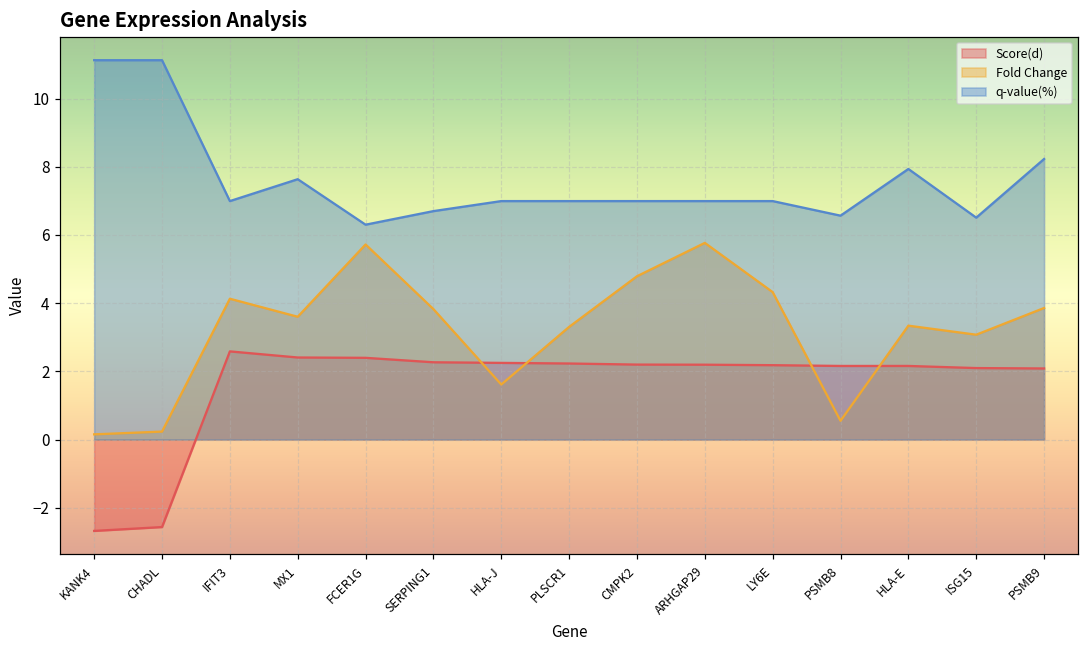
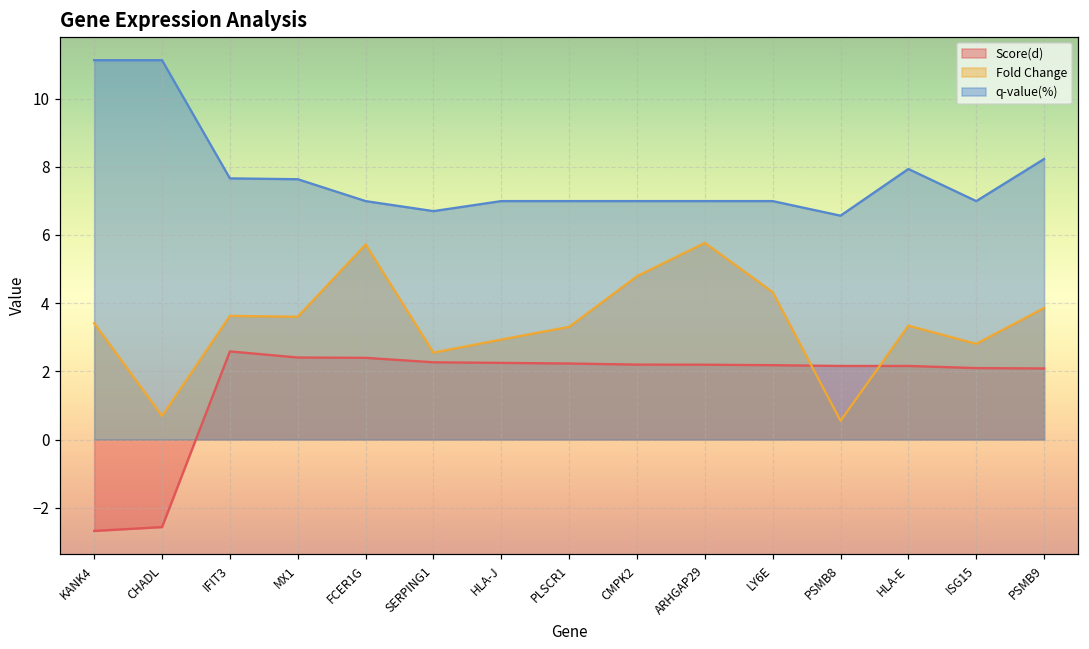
  {
    "Fold Change": {
-     "KANK4": 0.2,
-     "CHADL": 0.2,
-     "IFIT3": 4.1,
+     "KANK4": 3.4,
+     "CHADL": 0.7,
+     "IFIT3": 3.6,
      "MX1": 3.6,
      "FCER1G": 5.7,
-     "SERPING1": 3.8,
-     "HLA-J": 1.6,
+     "SERPING1": 2.5,
+     "HLA-J": 2.9,
      "PLSCR1": 3.3,
      "CMPK2": 4.8,
      "ARHGAP29": 5.8,
      "LY6E": 4.3,
      "PSMB8": 0.5,
      "HLA-E": 3.3,
-     "ISG15": 3.1,
+     "ISG15": 2.8,
      "PSMB9": 3.9
    },
    "q-value(%)": {
      "KANK4": 11.1,
      "CHADL": 11.1,
-     "IFIT3": 7.0,
+     "IFIT3": 7.7,
      "MX1": 7.6,
-     "FCER1G": 6.3,
+     "FCER1G": 7.0,
      "SERPING1": 6.7,
      "HLA-J": 7.0,
      "PLSCR1": 7.0,
      "CMPK2": 7.0,
      "ARHGAP29": 7.0,
      "LY6E": 7.0,
      "PSMB8": 6.6,
      "HLA-E": 7.9,
-     "ISG15": 6.5,
+     "ISG15": 7.0,
      "PSMB9": 8.2
    }
  }
